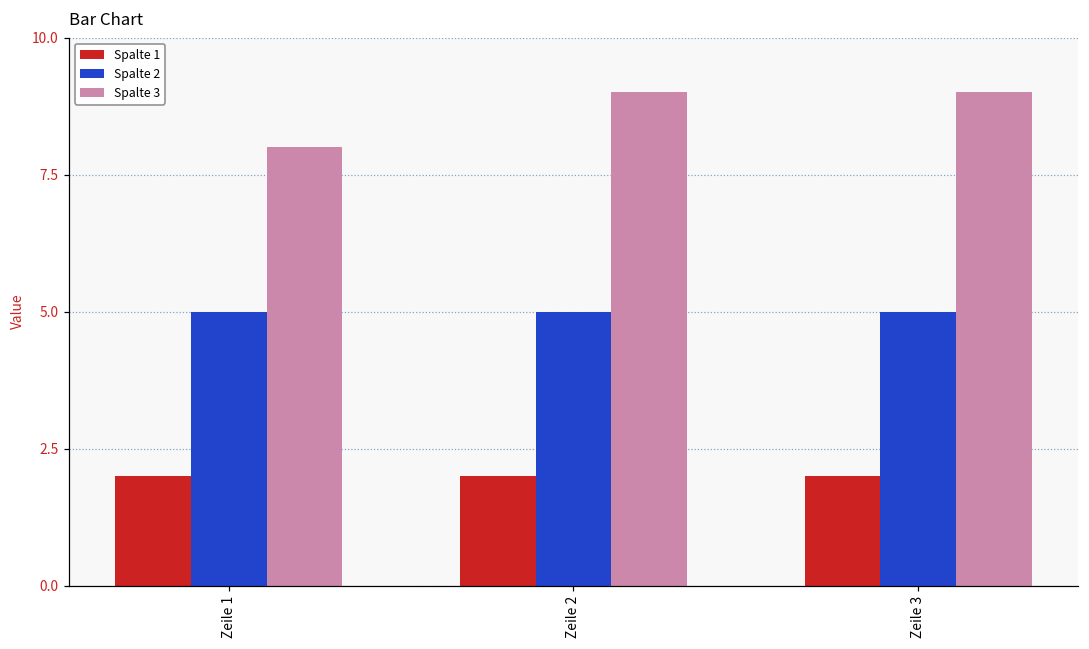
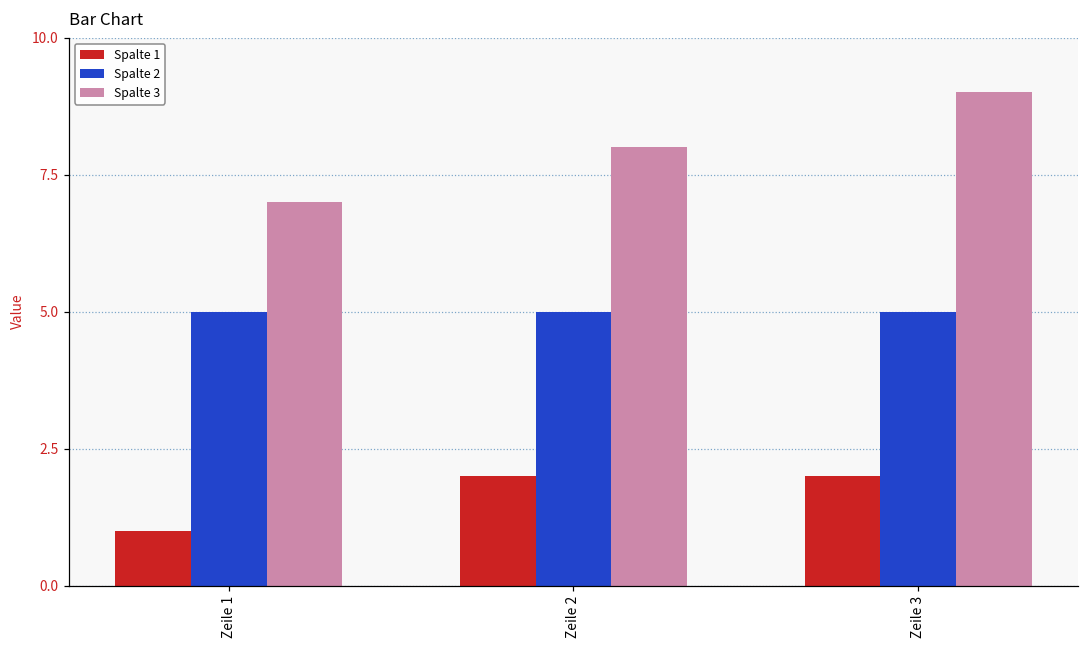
  {
    "Spalte 1": {
-     "Zeile 1": 2,
+     "Zeile 1": 1,
      "Zeile 2": 2,
      "Zeile 3": 2
    },
    "Spalte 2": {
      "Zeile 1": 5,
      "Zeile 2": 5,
      "Zeile 3": 5
    },
    "Spalte 3": {
-     "Zeile 1": 8,
-     "Zeile 2": 9,
+     "Zeile 1": 7,
+     "Zeile 2": 8,
      "Zeile 3": 9
    }
  }
